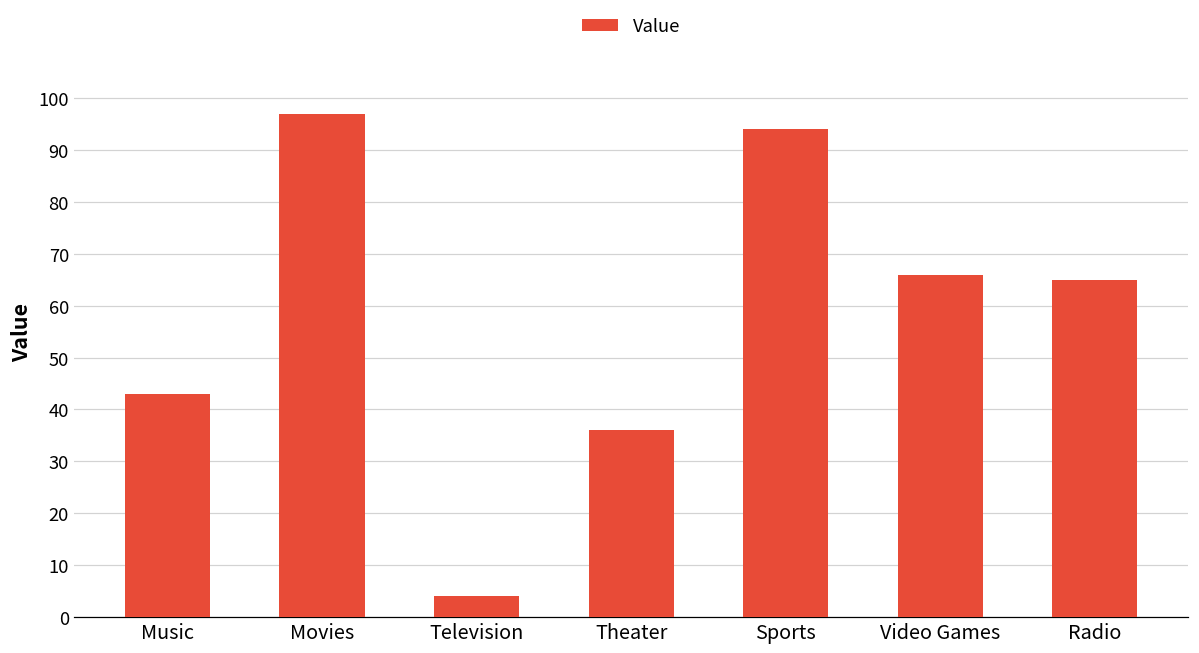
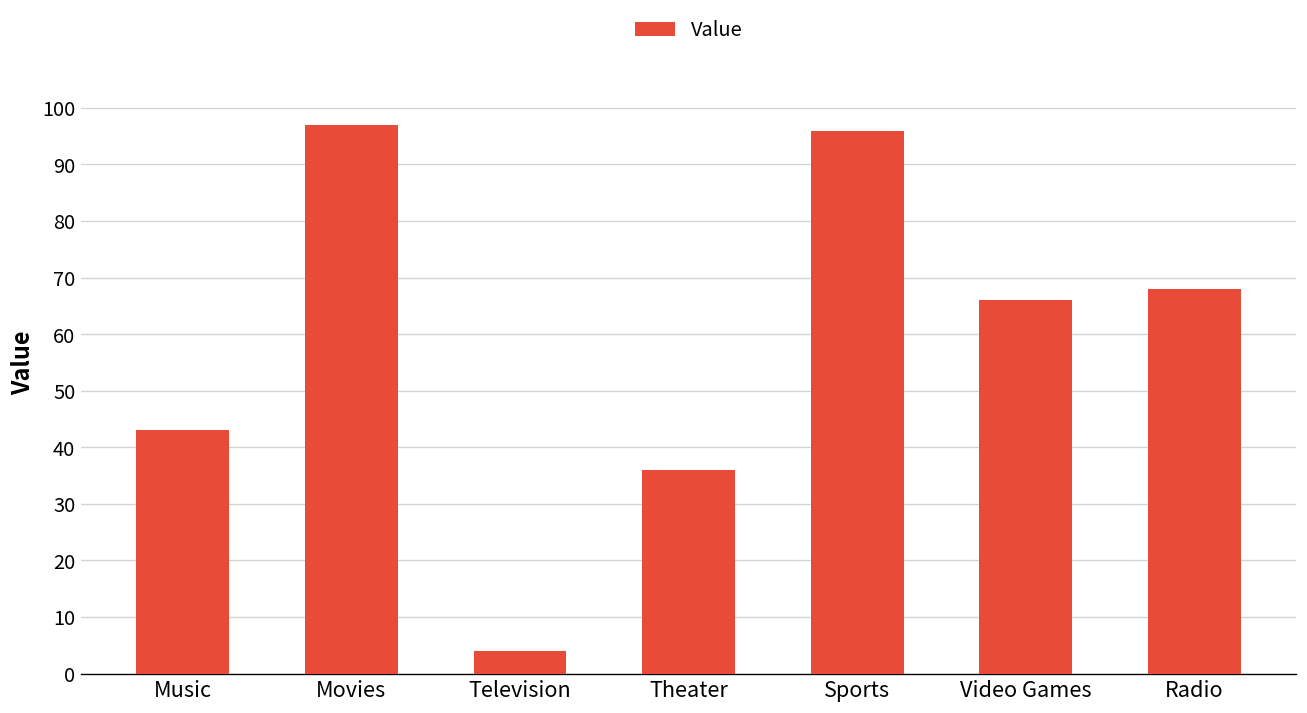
  {
    "Music": 43,
    "Movies": 97,
    "Television": 4,
    "Theater": 36,
-   "Sports": 94,
+   "Sports": 96,
    "Video Games": 66,
-   "Radio": 65
+   "Radio": 68
  }
